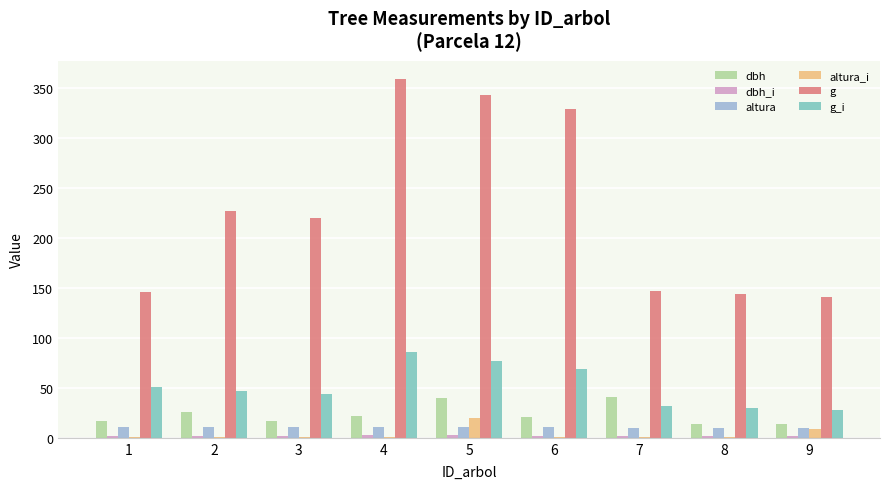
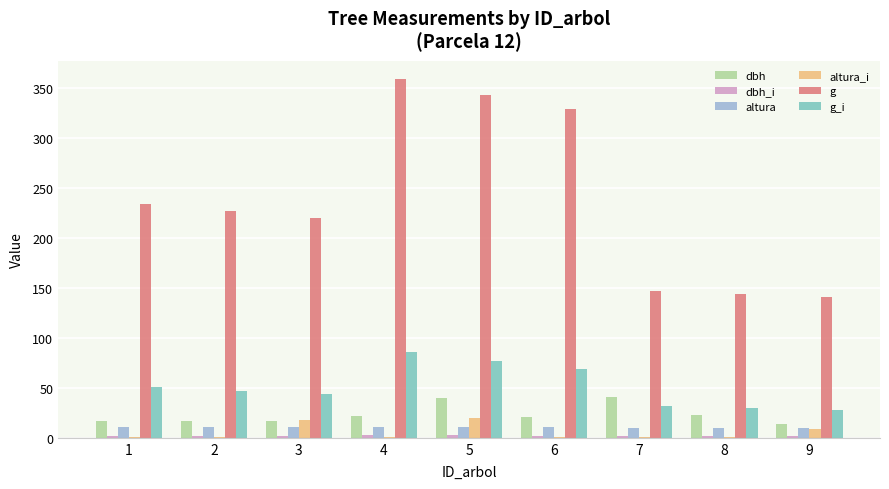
  {
    "dbh": {
      "1": 20,
-     "2": 30,
+     "2": 20,
      "3": 20,
      "4": 20,
      "5": 40,
      "6": 20,
      "7": 40,
-     "8": 10,
+     "8": 20,
      "9": 10
    },
    "altura_i": {
-     "3": 0,
+     "3": 20,
      "5": 20,
      "9": 10
    },
    "g": {
-     "1": 150,
+     "1": 230,
      "2": 230,
      "3": 220,
      "4": 360,
      "5": 340,
      "6": 330,
      "7": 150,
      "8": 140,
      "9": 140
    }
  }
